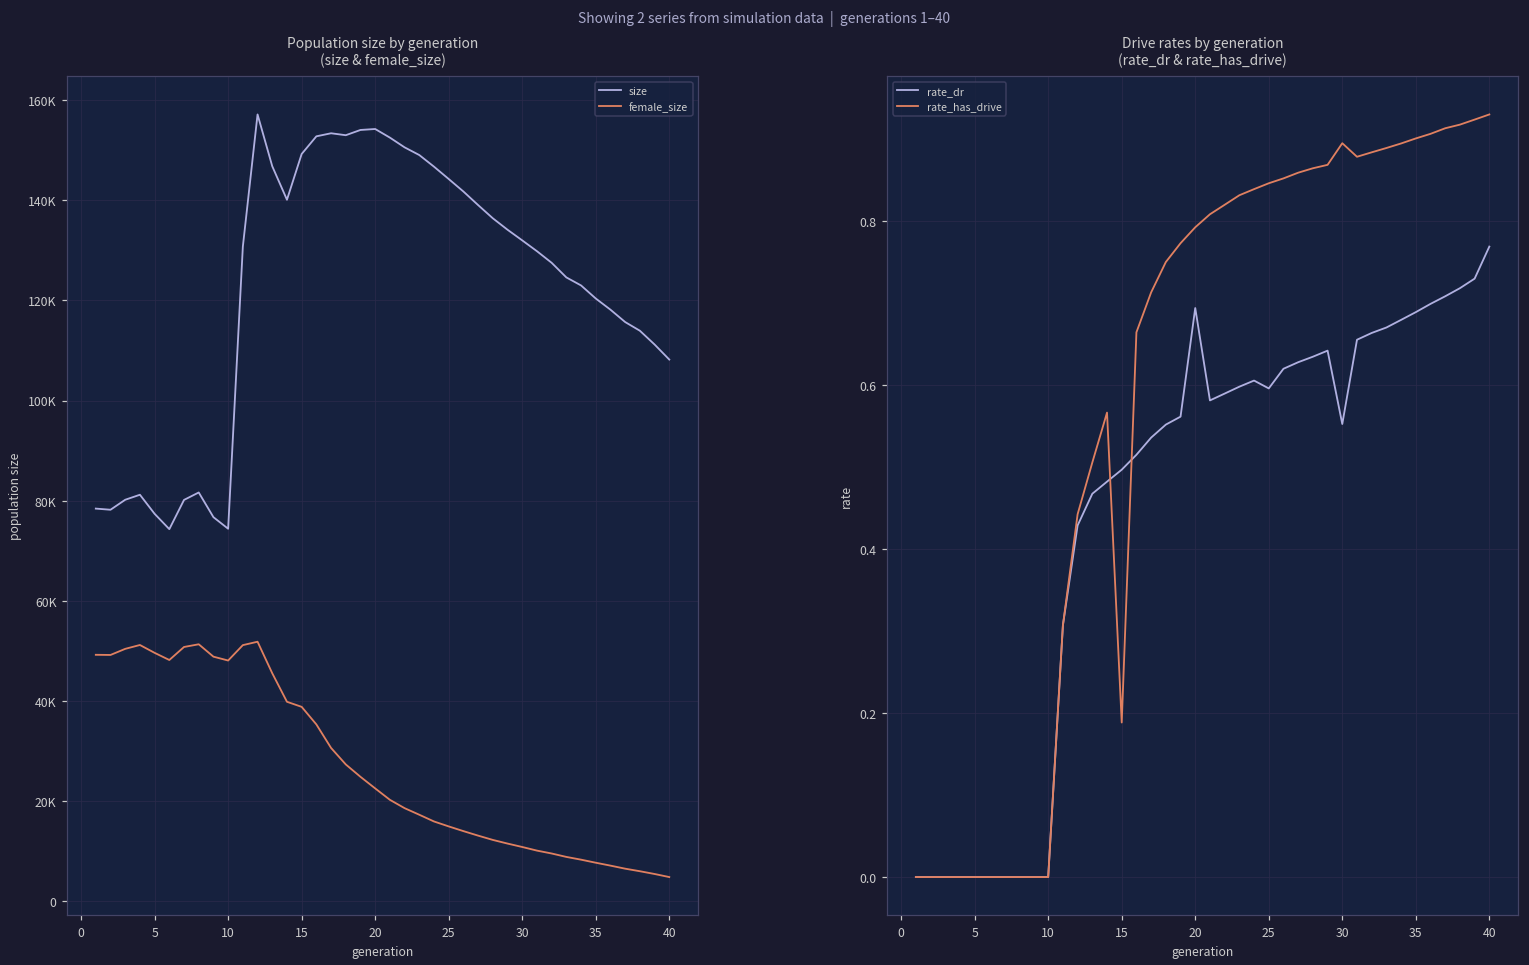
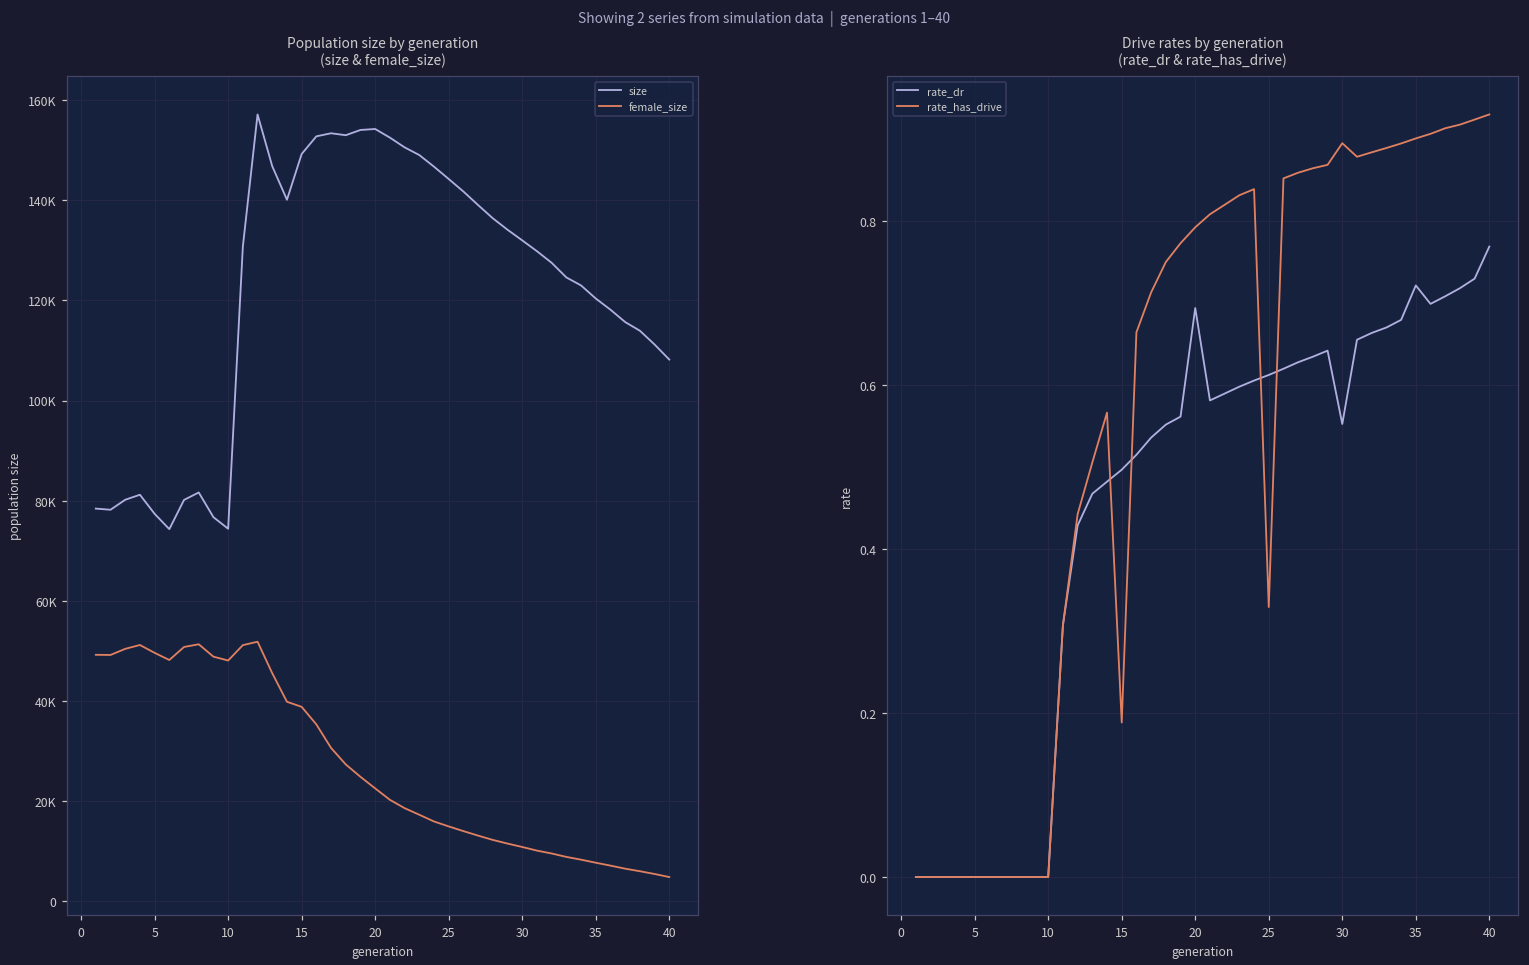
  {
    "Population size by generation (size & female_size)": {
      "size": {
        "5": 77000,
        "10": 74000,
        "15": 149000,
        "20": 154000,
        "25": 144000,
        "30": 132000,
        "35": 120000,
        "40": 108000
      },
      "female_size": {
        "5": 50000,
        "10": 48000,
        "15": 39000,
        "20": 23000,
        "25": 15000,
        "30": 11000,
        "35": 8000,
        "40": 5000
      }
    },
    "Drive rates by generation (rate_dr & rate_has_drive)": {
      "rate_dr": {
        "15": 0.50,
        "20": 0.69,
-       "25": 0.60,
+       "25": 0.61,
        "30": 0.55,
-       "35": 0.69,
+       "35": 0.72,
        "40": 0.77
      },
      "rate_has_drive": {
        "15": 0.19,
        "20": 0.79,
-       "25": 0.85,
+       "25": 0.33,
        "30": 0.90,
        "35": 0.90,
        "40": 0.93
      }
    }
  }
